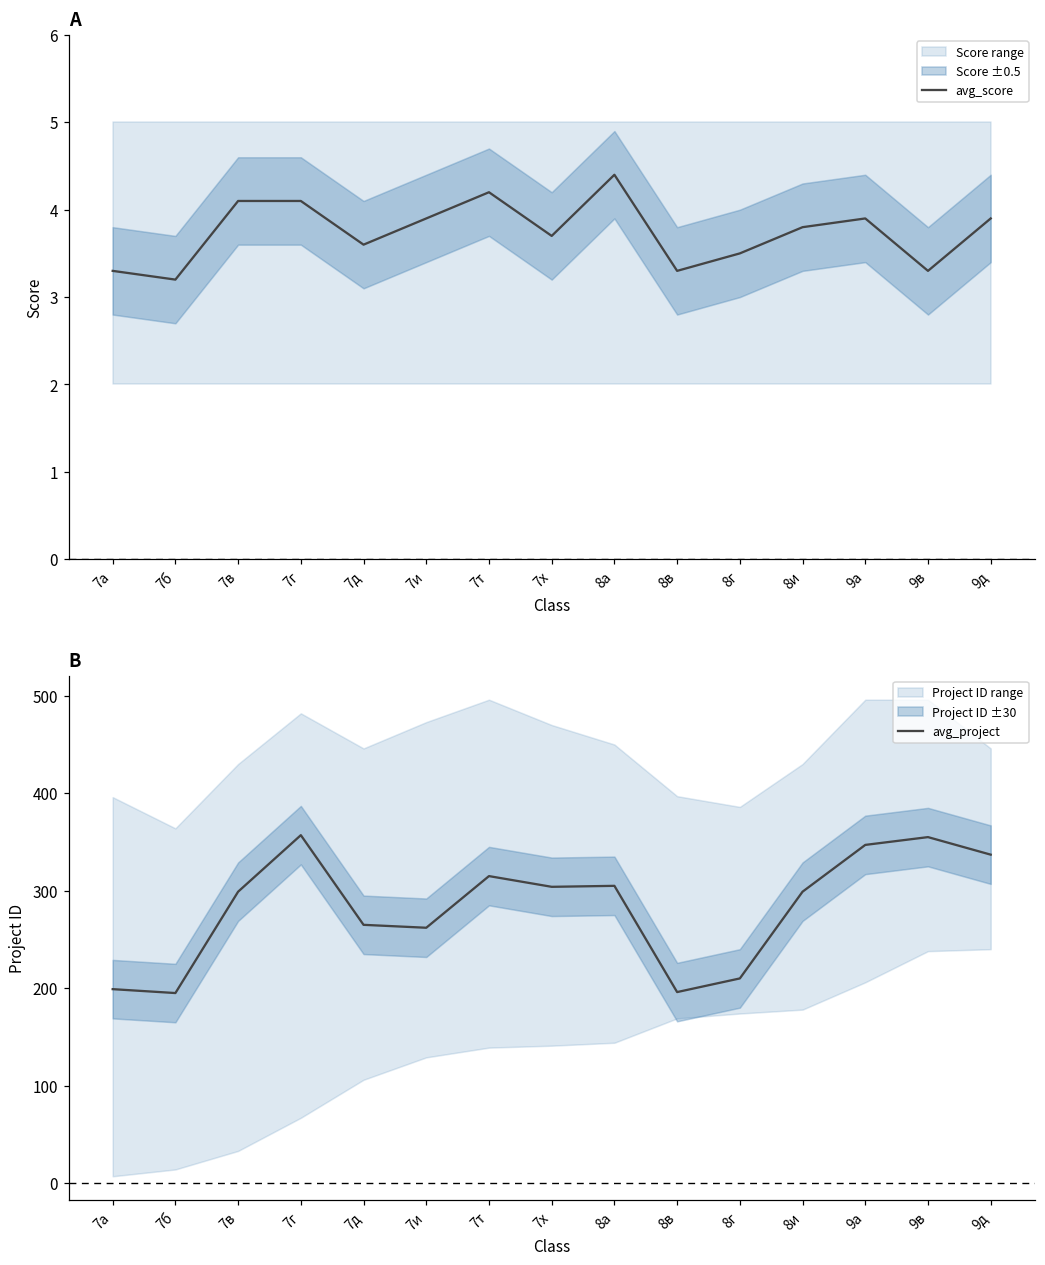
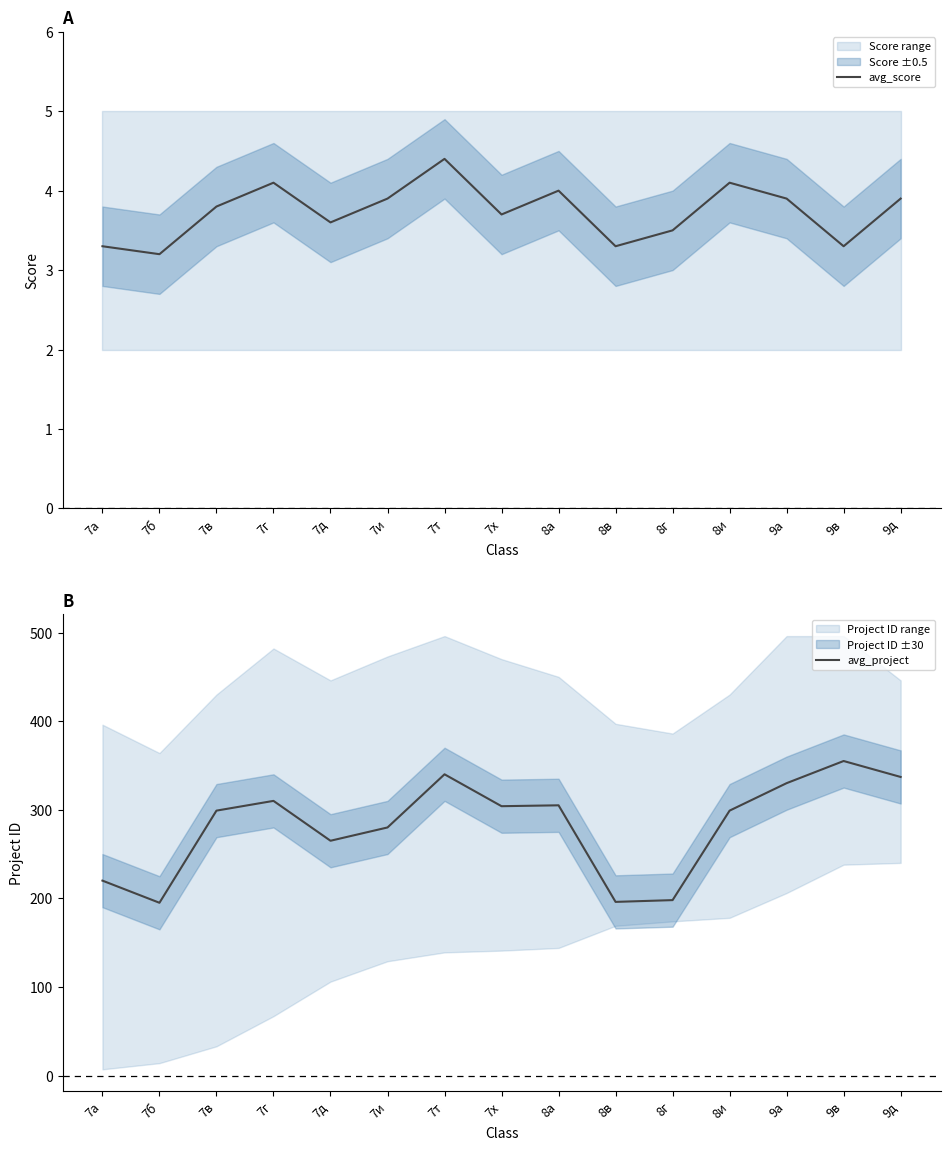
  {
    "A": {
      "avg_score": {
        "7а": 3.3,
        "7б": 3.2,
-       "7в": 4.1,
+       "7в": 3.8,
        "7г": 4.1,
        "7д": 3.6,
        "7и": 3.9,
-       "7т": 4.2,
+       "7т": 4.4,
        "7х": 3.7,
-       "8а": 4.4,
+       "8а": 4.0,
        "8в": 3.3,
        "8г": 3.5,
-       "8и": 3.8,
+       "8и": 4.1,
        "9а": 3.9,
        "9в": 3.3,
        "9д": 3.9
      }
    },
    "B": {
      "avg_project": {
-       "7а": 200,
+       "7а": 220,
        "7б": 200,
        "7в": 300,
-       "7г": 360,
+       "7г": 310,
        "7д": 270,
-       "7и": 260,
-       "7т": 320,
+       "7и": 280,
+       "7т": 340,
        "7х": 300,
        "8а": 310,
        "8в": 200,
-       "8г": 210,
+       "8г": 200,
        "8и": 300,
-       "9а": 350,
+       "9а": 330,
        "9в": 360,
        "9д": 340
      }
    }
  }
